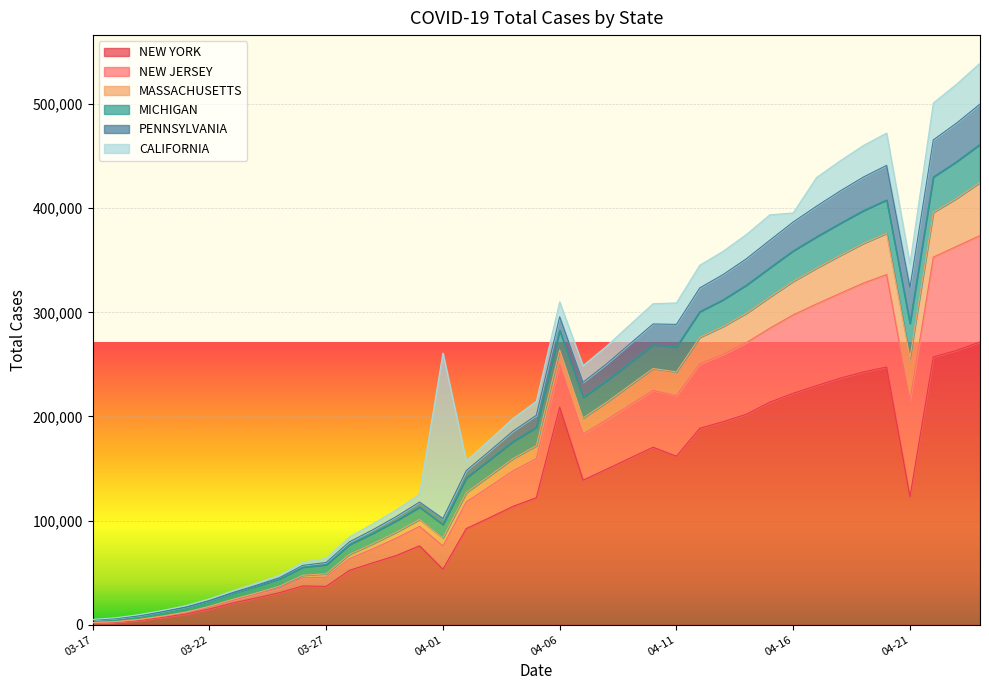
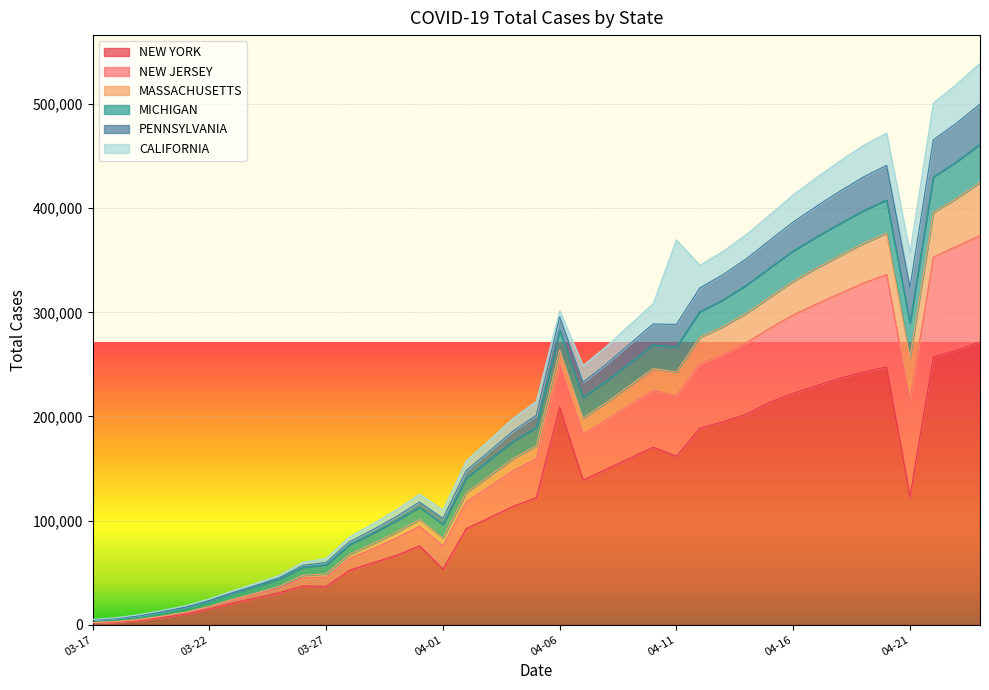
  {
    "NEW YORK": {
      "03-27": "37,000",
      "04-01": "53,000",
      "04-06": "209,000",
      "04-11": "162,000",
      "04-16": "222,000",
      "04-21": "123,000"
    },
    "CALIFORNIA": {
      "03-27": "4,000",
-     "04-01": "159,000",
-     "04-06": "14,000",
-     "04-11": "21,000",
-     "04-16": "9,000",
-     "04-21": "23,000"
+     "04-01": "8,000",
+     "04-06": "6,000",
+     "04-11": "81,000",
+     "04-16": "26,000",
+     "04-21": "33,000"
    }
  }
